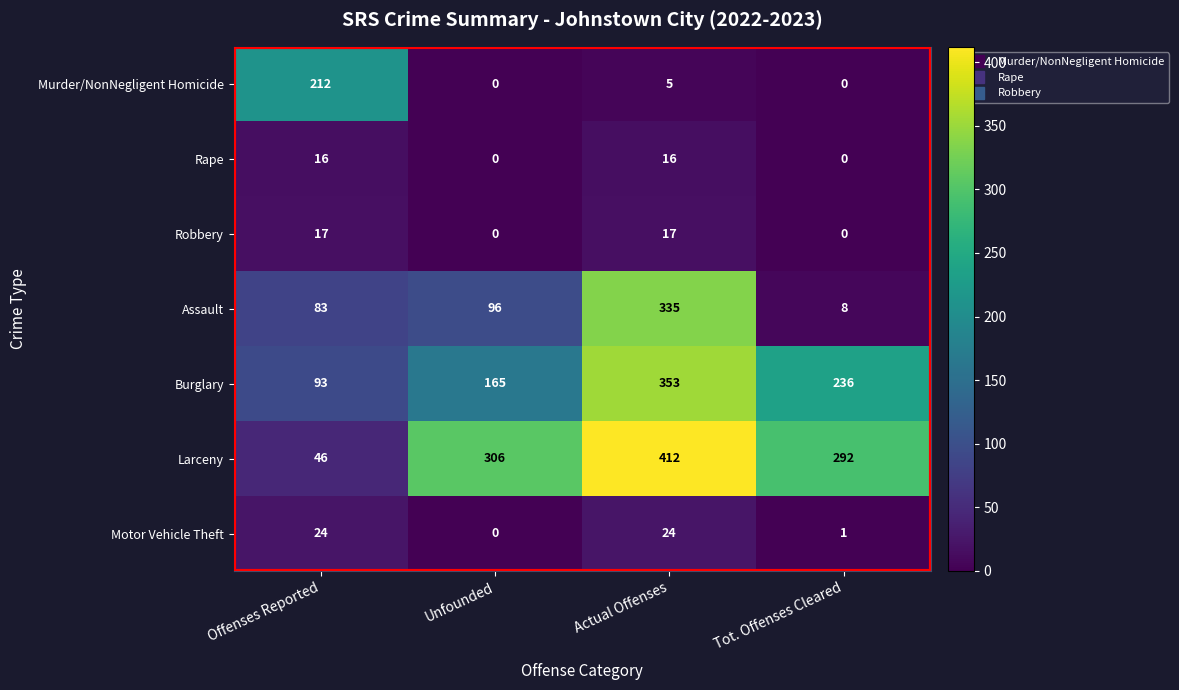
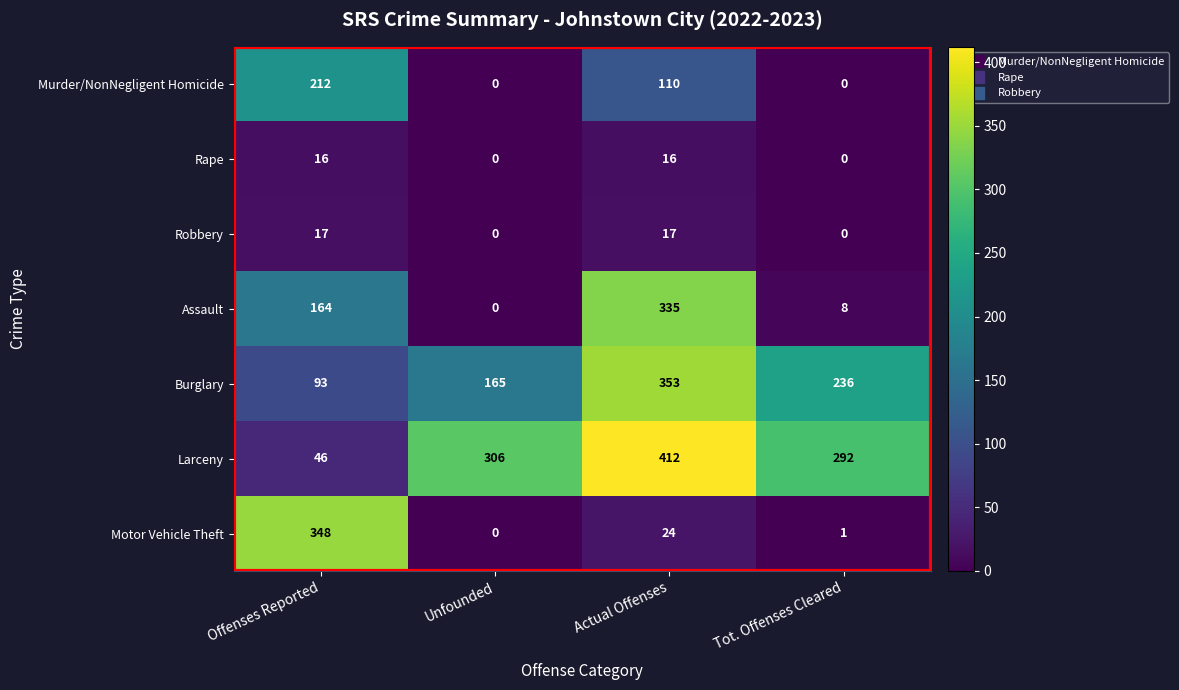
  {
    "Murder/NonNegligent Homicide": {
      "Offenses Reported": 212,
      "Unfounded": 0,
-     "Actual Offenses": 5,
+     "Actual Offenses": 110,
      "Tot. Offenses Cleared": 0
    },
    "Rape": {
      "Offenses Reported": 16,
      "Unfounded": 0,
      "Actual Offenses": 16,
      "Tot. Offenses Cleared": 0
    },
    "Robbery": {
      "Offenses Reported": 17,
      "Unfounded": 0,
      "Actual Offenses": 17,
      "Tot. Offenses Cleared": 0
    },
    "Assault": {
-     "Offenses Reported": 83,
-     "Unfounded": 96,
+     "Offenses Reported": 164,
+     "Unfounded": 0,
      "Actual Offenses": 335,
      "Tot. Offenses Cleared": 8
    },
    "Burglary": {
      "Offenses Reported": 93,
      "Unfounded": 165,
      "Actual Offenses": 353,
      "Tot. Offenses Cleared": 236
    },
    "Larceny": {
      "Offenses Reported": 46,
      "Unfounded": 306,
      "Actual Offenses": 412,
      "Tot. Offenses Cleared": 292
    },
    "Motor Vehicle Theft": {
-     "Offenses Reported": 24,
+     "Offenses Reported": 348,
      "Unfounded": 0,
      "Actual Offenses": 24,
      "Tot. Offenses Cleared": 1
    }
  }
